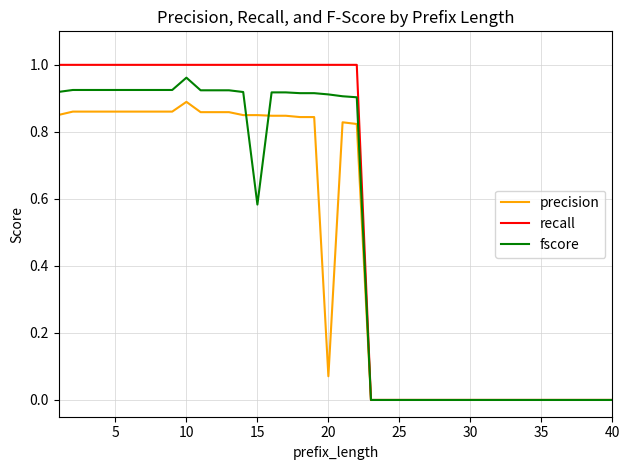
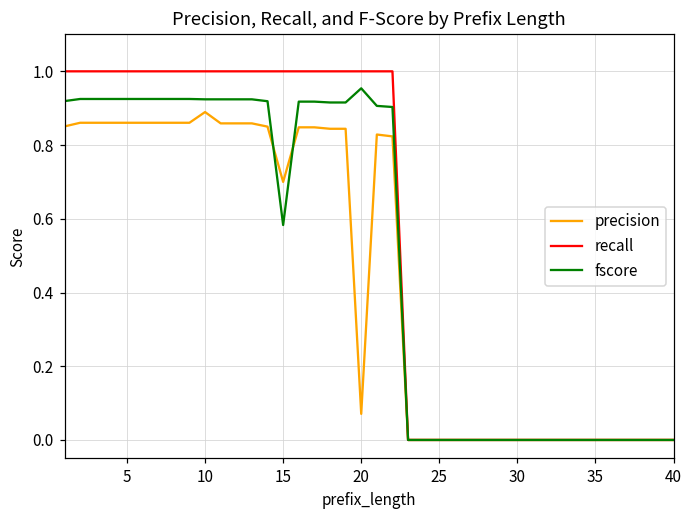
  {
    "precision": {
      "5": 0.86,
      "10": 0.89,
-     "15": 0.85,
+     "15": 0.70,
      "20": 0.07
    },
    "recall": {
      "5": 1.00,
      "10": 1.00,
      "15": 1.00,
      "20": 1.00
    },
    "fscore": {
      "5": 0.92,
-     "10": 0.96,
+     "10": 0.92,
      "15": 0.58,
-     "20": 0.91
+     "20": 0.95
    }
  }
